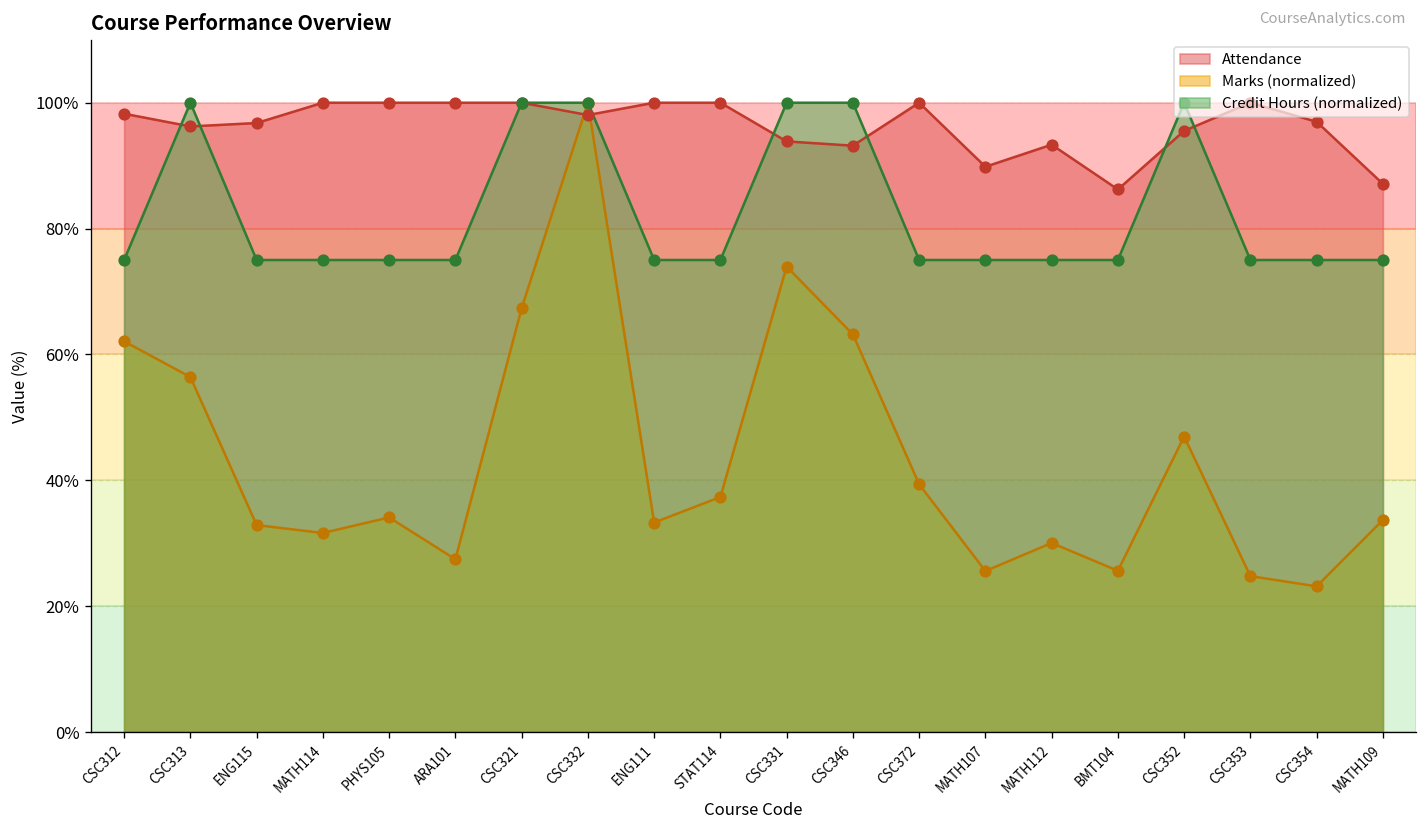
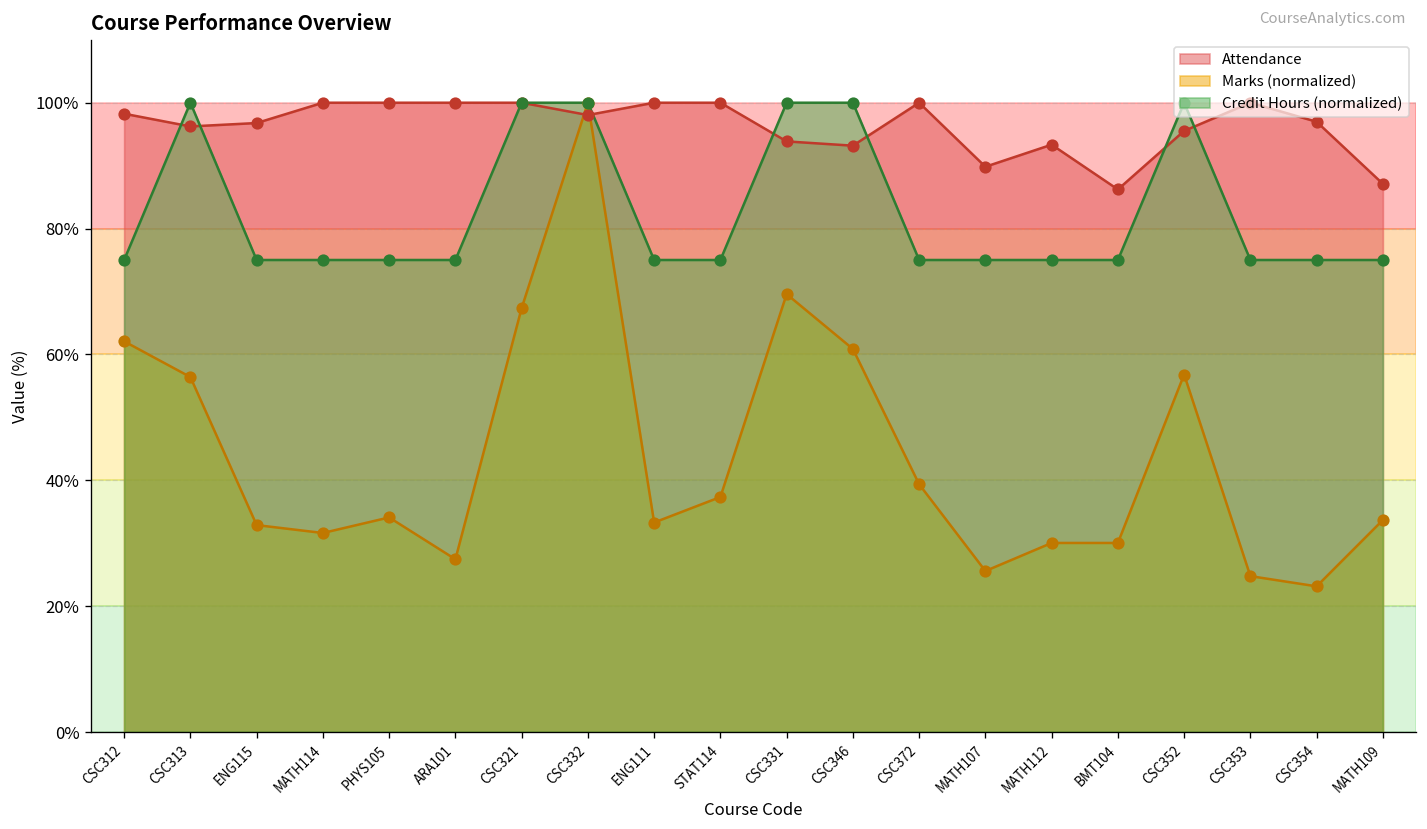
  {
    "Attendance": {
      "CSC312": "98%",
      "CSC313": "96%",
      "ENG115": "97%",
      "MATH114": "100%",
      "PHYS105": "100%",
      "ARA101": "100%",
      "CSC332": "98%",
      "ENG111": "100%",
      "STAT114": "100%",
      "CSC331": "94%",
      "CSC346": "93%",
      "CSC372": "100%",
      "MATH107": "90%",
      "MATH112": "93%",
      "BMT104": "86%",
      "CSC352": "96%",
      "CSC354": "97%",
      "MATH109": "87%"
    },
    "Marks (normalized)": {
      "CSC312": "62%",
      "CSC313": "56%",
      "ENG115": "33%",
      "MATH114": "32%",
      "PHYS105": "34%",
      "ARA101": "27%",
      "CSC321": "67%",
      "ENG111": "33%",
      "STAT114": "37%",
-     "CSC331": "74%",
-     "CSC346": "63%",
+     "CSC331": "70%",
+     "CSC346": "61%",
      "CSC372": "39%",
      "MATH107": "26%",
      "MATH112": "30%",
-     "BMT104": "26%",
-     "CSC352": "47%",
+     "BMT104": "30%",
+     "CSC352": "57%",
      "CSC353": "25%",
      "CSC354": "23%",
      "MATH109": "34%"
    },
    "Credit Hours (normalized)": {
      "CSC312": "75%",
      "CSC313": "100%",
      "ENG115": "75%",
      "MATH114": "75%",
      "PHYS105": "75%",
      "ARA101": "75%",
      "ENG111": "75%",
      "STAT114": "75%",
      "CSC331": "100%",
      "CSC346": "100%",
      "CSC372": "75%",
      "MATH107": "75%",
      "MATH112": "75%",
      "BMT104": "75%",
      "CSC353": "75%",
      "CSC354": "75%",
      "MATH109": "75%"
    }
  }
